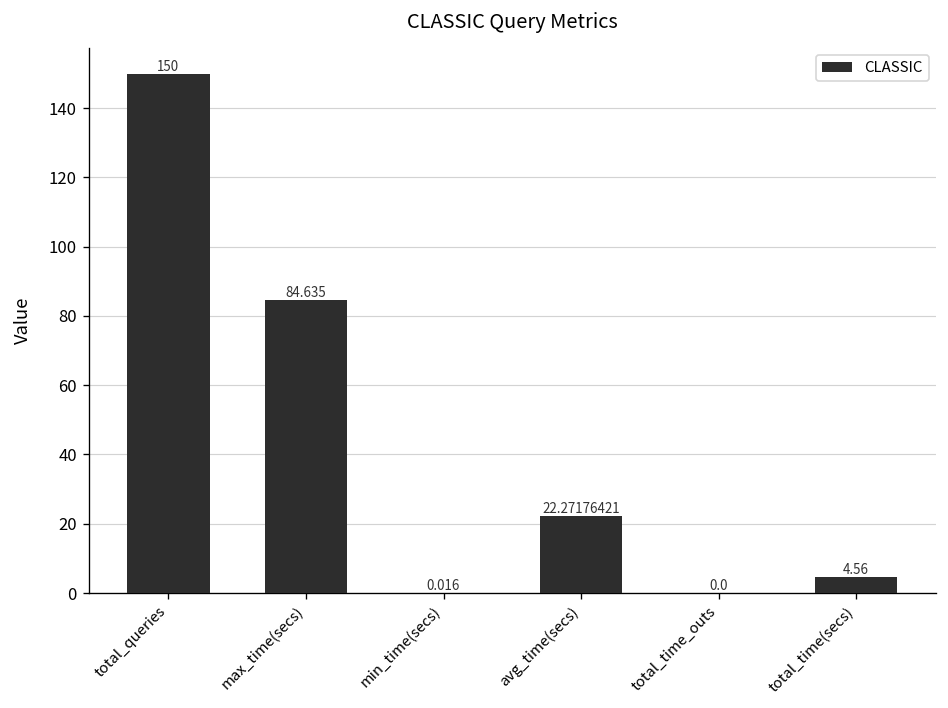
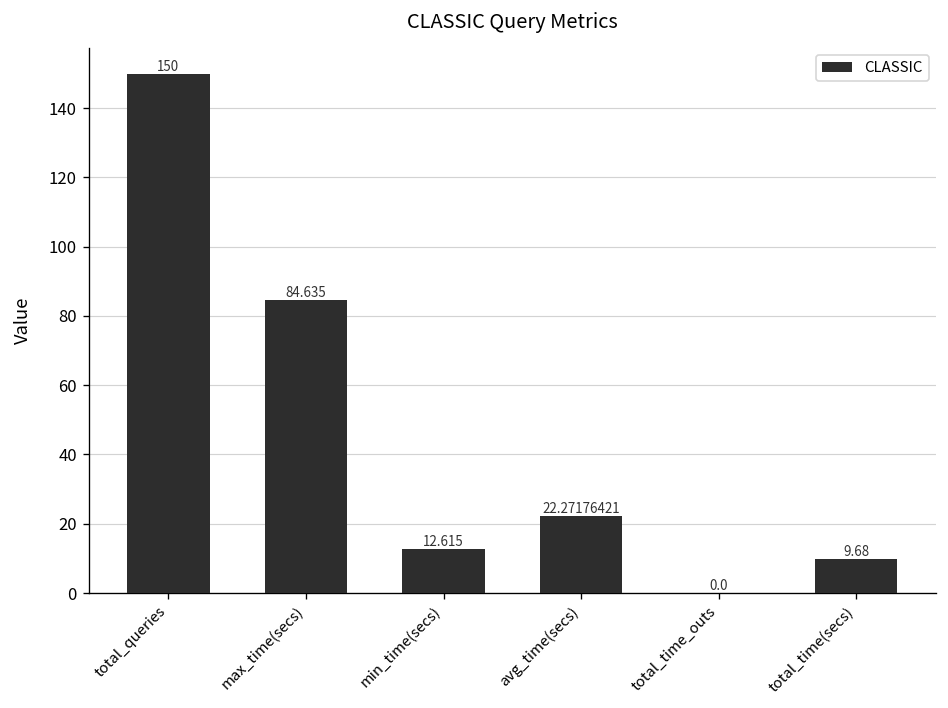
  {
    "total_queries": 150,
    "max_time(secs)": 84.635,
-   "min_time(secs)": 0.016,
+   "min_time(secs)": 12.615,
    "avg_time(secs)": 22.27176421,
    "total_time_outs": 0.0,
-   "total_time(secs)": 4.56
+   "total_time(secs)": 9.68
  }
